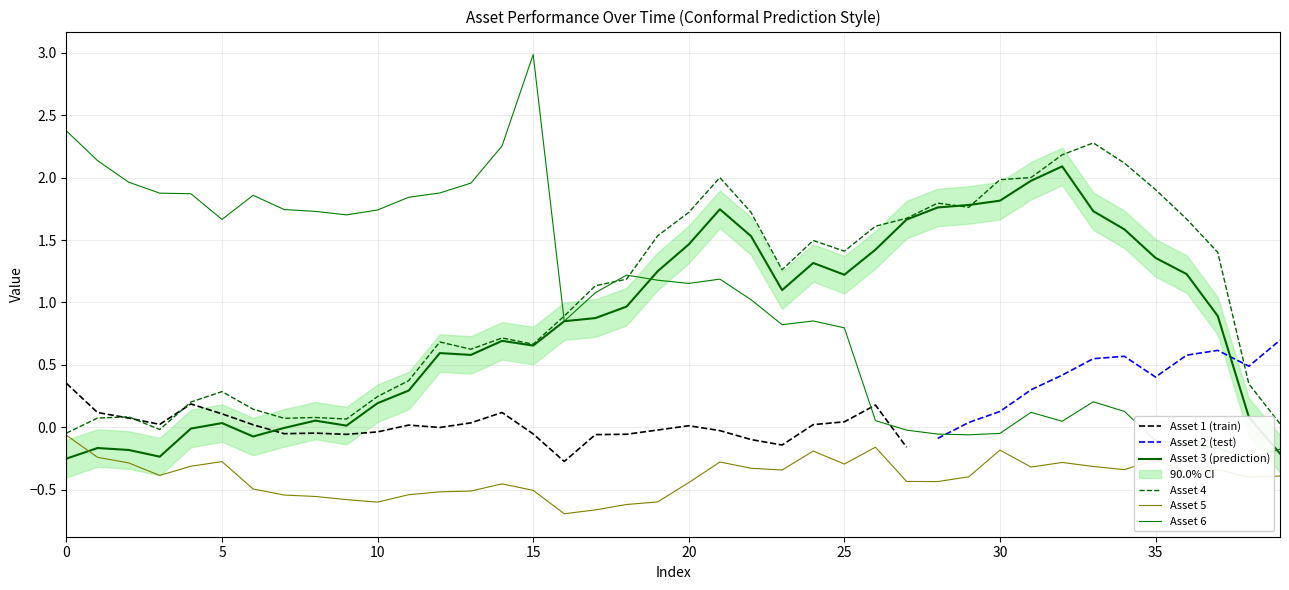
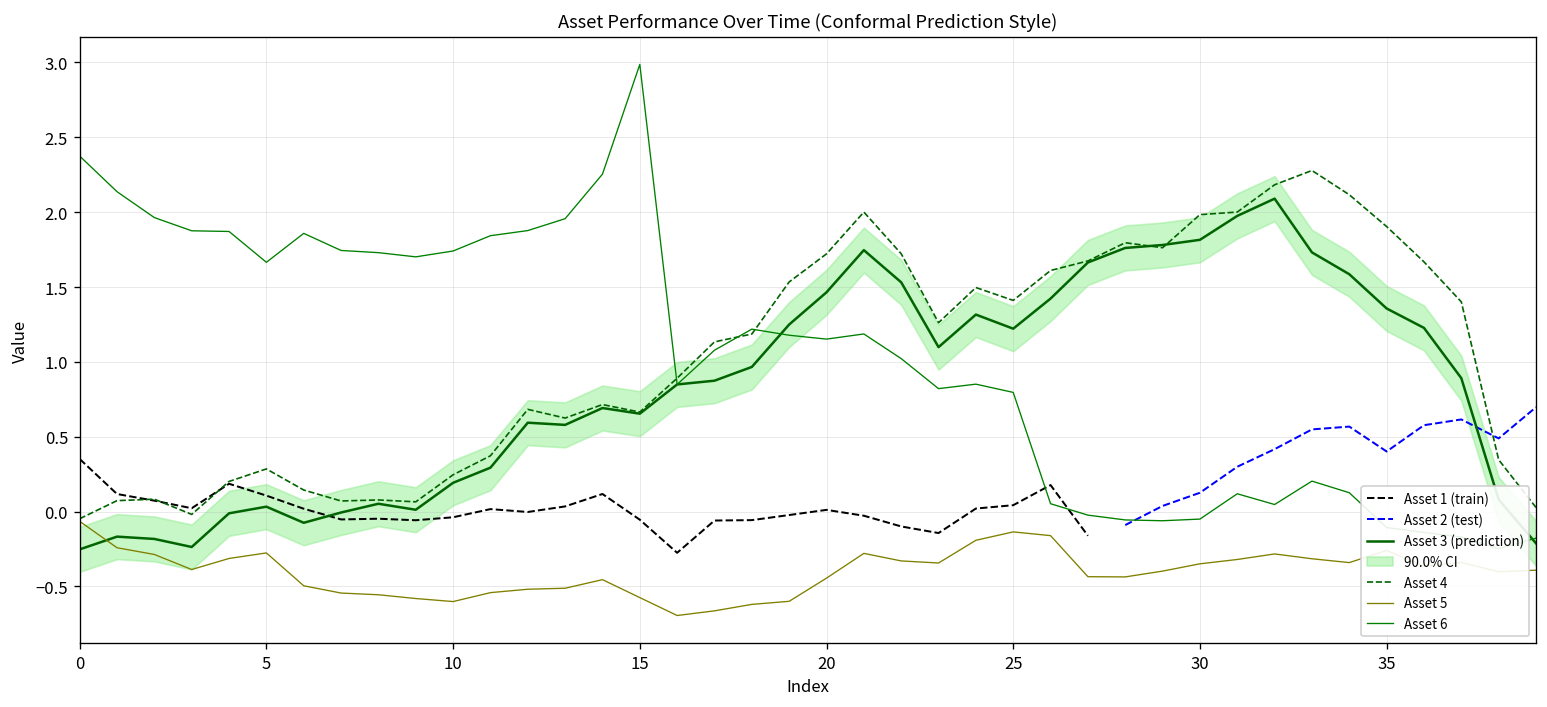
  {
    "Asset 1 (train)": {
      "0": 0.35,
      "5": 0.11,
      "10": -0.04,
      "15": -0.05,
      "20": 0.01,
      "25": 0.04
    },
    "Asset 2 (test)": {
      "30": 0.13,
      "35": 0.40
    },
    "Asset 5": {
      "5": -0.28,
      "10": -0.60,
-     "15": -0.51,
+     "15": -0.57,
      "20": -0.44,
-     "25": -0.30,
-     "30": -0.18
+     "25": -0.14,
+     "30": -0.35
    }
  }
